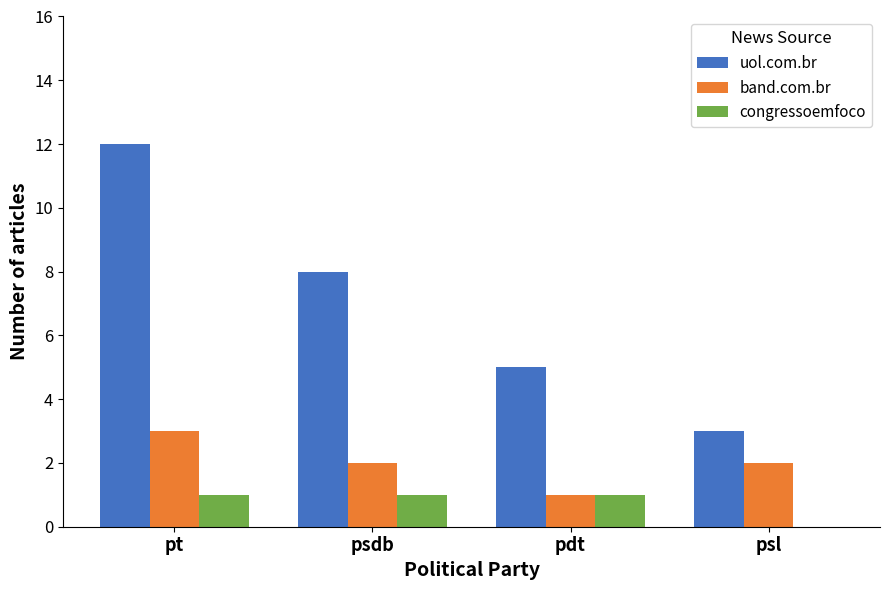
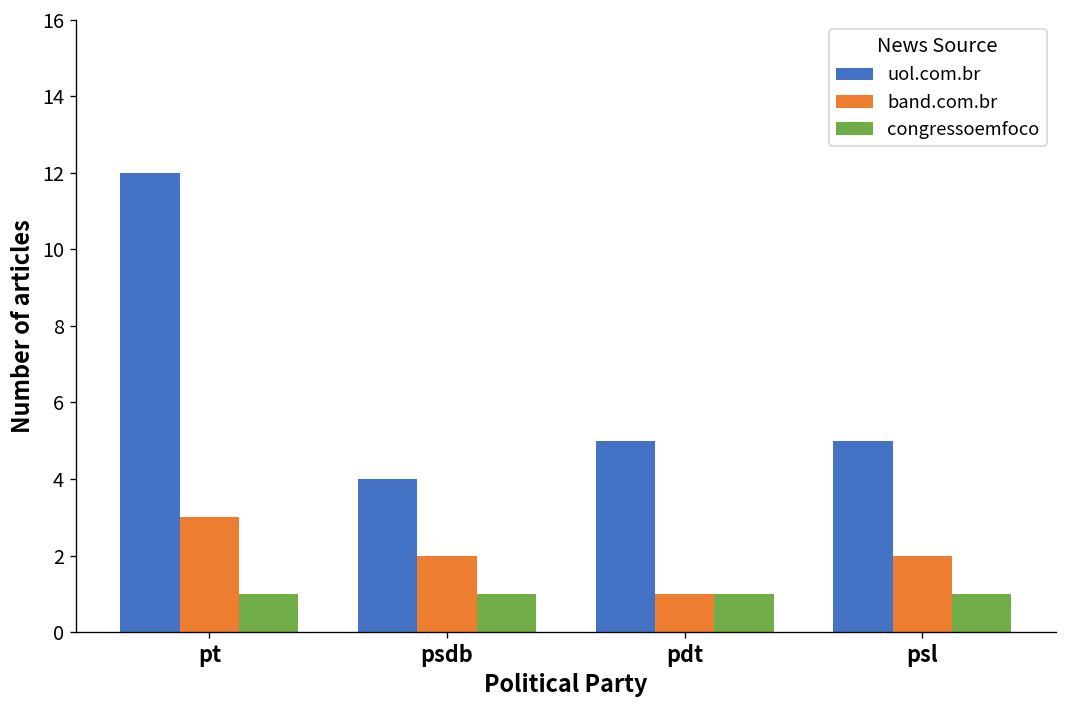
  {
    "uol.com.br": {
      "pt": 12,
-     "psdb": 8,
+     "psdb": 4,
      "pdt": 5,
-     "psl": 3
+     "psl": 5
    },
    "band.com.br": {
      "pt": 3,
      "psdb": 2,
      "pdt": 1,
      "psl": 2
    },
    "congressoemfoco": {
      "pt": 1,
      "psdb": 1,
      "pdt": 1,
-     "psl": 0
+     "psl": 1
    }
  }
